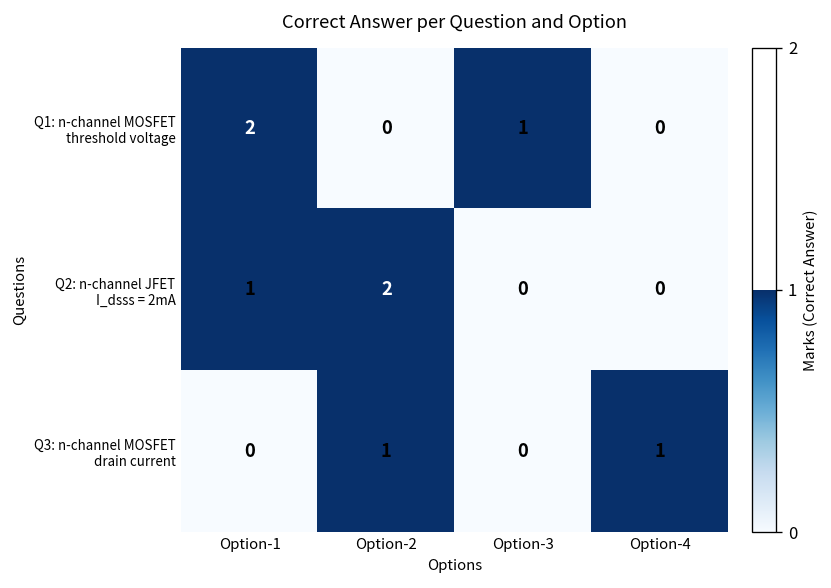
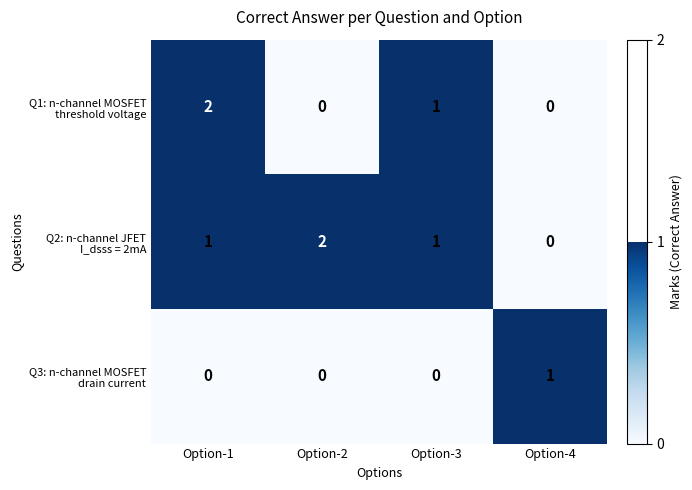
  {
    "Q1: n-channel MOSFET threshold voltage": {
      "Option-1": 2,
      "Option-2": 0,
      "Option-3": 1,
      "Option-4": 0
    },
    "Q2: n-channel JFET I_dsss = 2mA": {
      "Option-1": 1,
      "Option-2": 2,
-     "Option-3": 0,
+     "Option-3": 1,
      "Option-4": 0
    },
    "Q3: n-channel MOSFET drain current": {
      "Option-1": 0,
-     "Option-2": 1,
+     "Option-2": 0,
      "Option-3": 0,
      "Option-4": 1
    }
  }
